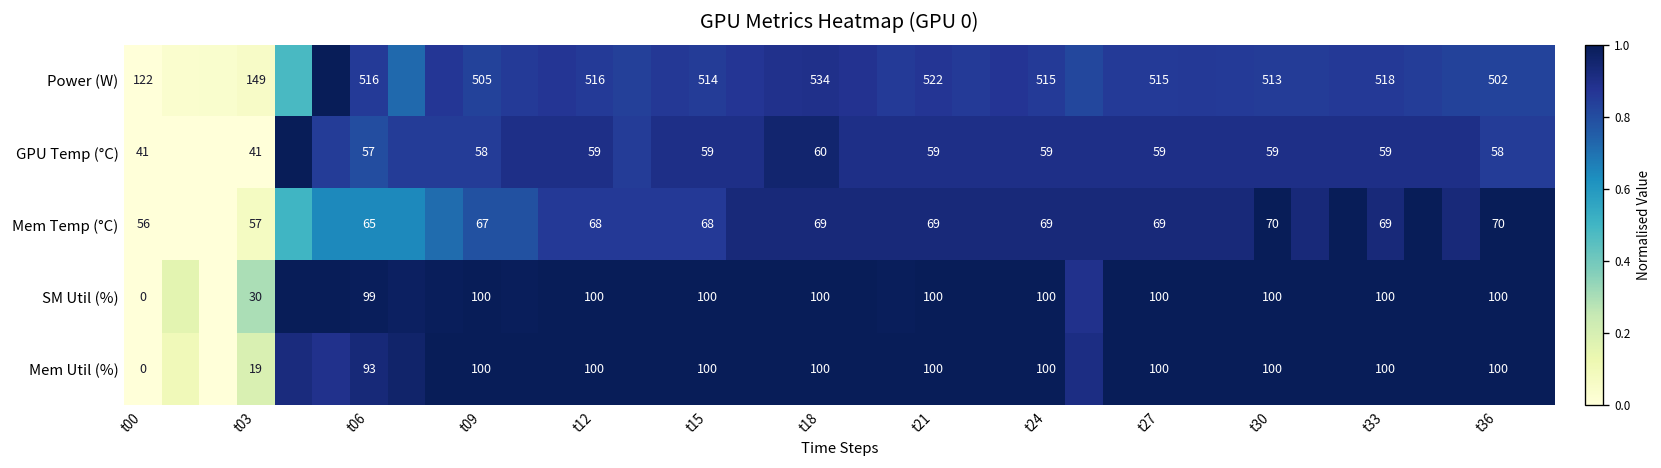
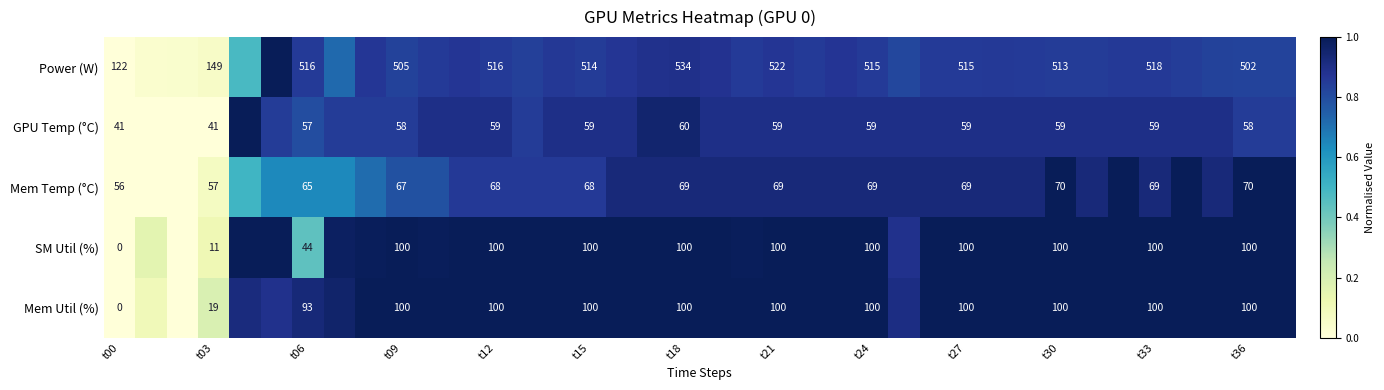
  {
    "Power (W)": {
      "t00": 122,
      "t03": 149,
      "t06": 516,
      "t09": 505,
      "t12": 516,
      "t15": 514,
      "t18": 534,
      "t21": 522,
      "t24": 515,
      "t27": 515,
      "t30": 513,
      "t33": 518,
      "t36": 502
    },
    "GPU Temp (°C)": {
      "t00": 41,
      "t03": 41,
      "t06": 57,
      "t09": 58,
      "t12": 59,
      "t15": 59,
      "t18": 60,
      "t21": 59,
      "t24": 59,
      "t27": 59,
      "t30": 59,
      "t33": 59,
      "t36": 58
    },
    "Mem Temp (°C)": {
      "t00": 56,
      "t03": 57,
      "t06": 65,
      "t09": 67,
      "t12": 68,
      "t15": 68,
      "t18": 69,
      "t21": 69,
      "t24": 69,
      "t27": 69,
      "t30": 70,
      "t33": 69,
      "t36": 70
    },
    "SM Util (%)": {
      "t00": 0,
-     "t03": 30,
-     "t06": 99,
+     "t03": 11,
+     "t06": 44,
      "t09": 100,
      "t12": 100,
      "t15": 100,
      "t18": 100,
      "t21": 100,
      "t24": 100,
      "t27": 100,
      "t30": 100,
      "t33": 100,
      "t36": 100
    },
    "Mem Util (%)": {
      "t00": 0,
      "t03": 19,
      "t06": 93,
      "t09": 100,
      "t12": 100,
      "t15": 100,
      "t18": 100,
      "t21": 100,
      "t24": 100,
      "t27": 100,
      "t30": 100,
      "t33": 100,
      "t36": 100
    }
  }
